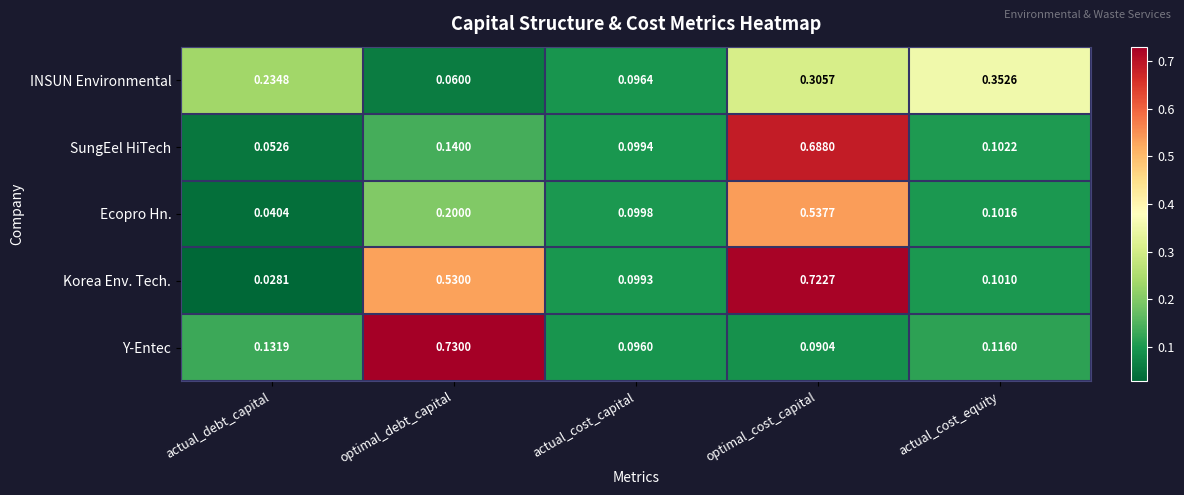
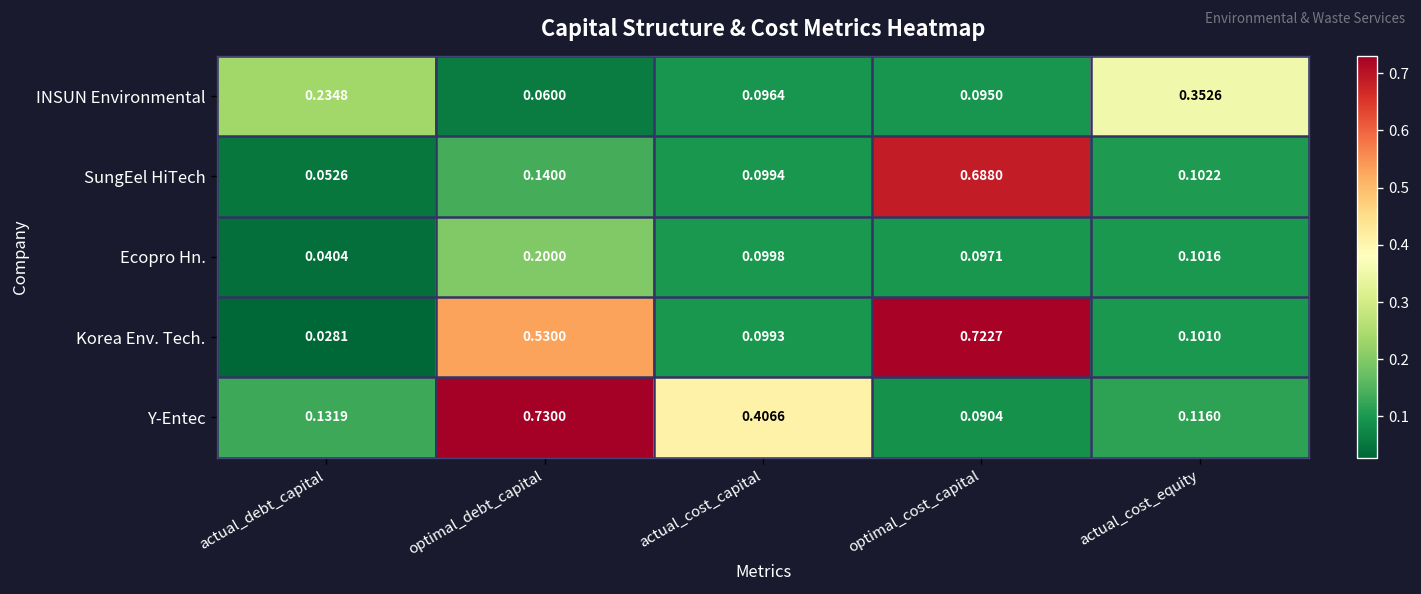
  {
    "INSUN Environmental": {
      "actual_debt_capital": 0.2348,
      "optimal_debt_capital": 0.0600,
      "actual_cost_capital": 0.0964,
-     "optimal_cost_capital": 0.3057,
+     "optimal_cost_capital": 0.0950,
      "actual_cost_equity": 0.3526
    },
    "SungEel HiTech": {
      "actual_debt_capital": 0.0526,
      "optimal_debt_capital": 0.1400,
      "actual_cost_capital": 0.0994,
      "optimal_cost_capital": 0.6880,
      "actual_cost_equity": 0.1022
    },
    "Ecopro Hn.": {
      "actual_debt_capital": 0.0404,
      "optimal_debt_capital": 0.2000,
      "actual_cost_capital": 0.0998,
-     "optimal_cost_capital": 0.5377,
+     "optimal_cost_capital": 0.0971,
      "actual_cost_equity": 0.1016
    },
    "Korea Env. Tech.": {
      "actual_debt_capital": 0.0281,
      "optimal_debt_capital": 0.5300,
      "actual_cost_capital": 0.0993,
      "optimal_cost_capital": 0.7227,
      "actual_cost_equity": 0.1010
    },
    "Y-Entec": {
      "actual_debt_capital": 0.1319,
      "optimal_debt_capital": 0.7300,
-     "actual_cost_capital": 0.0960,
+     "actual_cost_capital": 0.4066,
      "optimal_cost_capital": 0.0904,
      "actual_cost_equity": 0.1160
    }
  }
